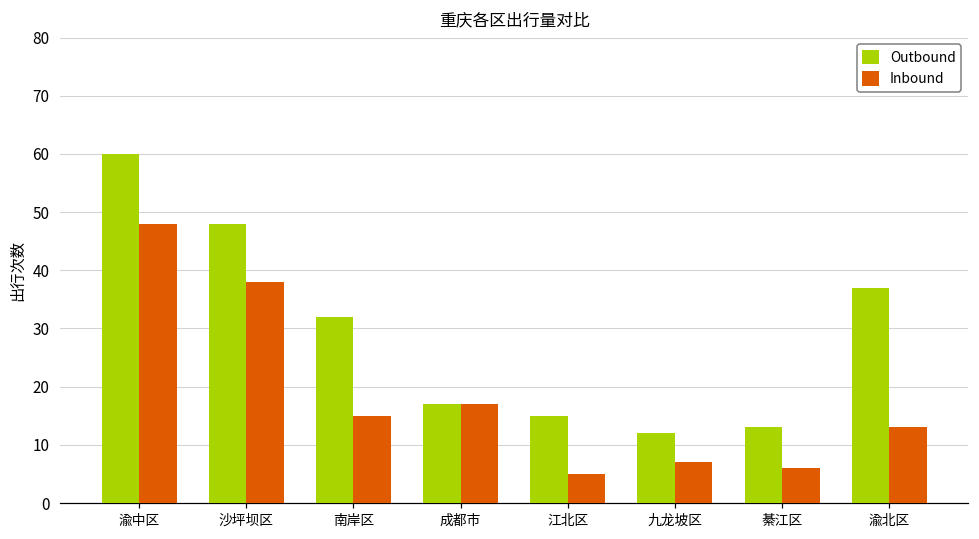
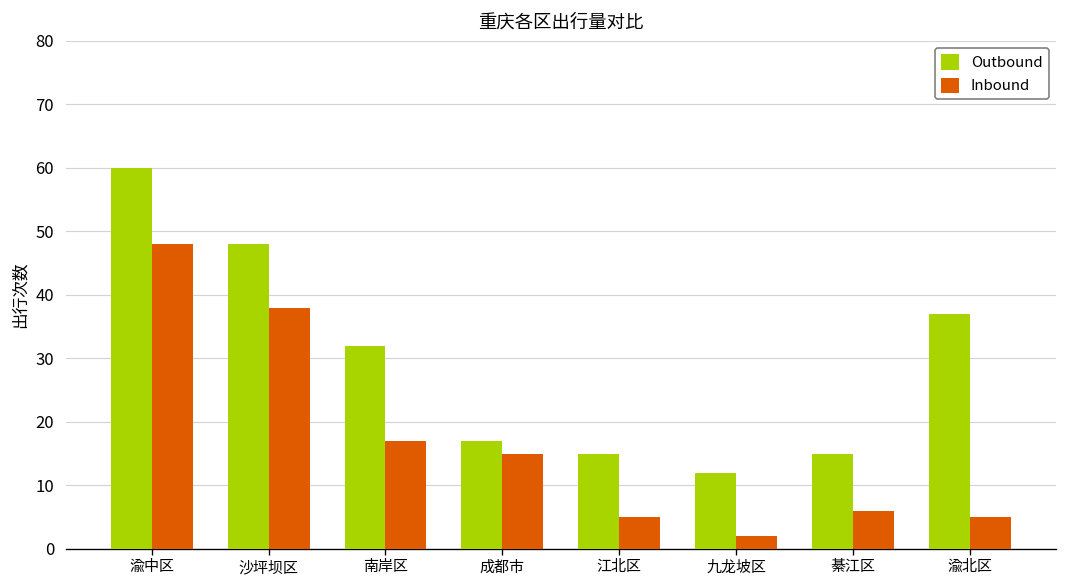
  {
    "Outbound": {
      "渝中区": 60,
      "沙坪坝区": 48,
      "南岸区": 32,
      "成都市": 17,
      "江北区": 15,
      "九龙坡区": 12,
-     "綦江区": 13,
+     "綦江区": 15,
      "渝北区": 37
    },
    "Inbound": {
      "渝中区": 48,
      "沙坪坝区": 38,
-     "南岸区": 15,
-     "成都市": 17,
+     "南岸区": 17,
+     "成都市": 15,
      "江北区": 5,
-     "九龙坡区": 7,
+     "九龙坡区": 2,
      "綦江区": 6,
-     "渝北区": 13
+     "渝北区": 5
    }
  }
